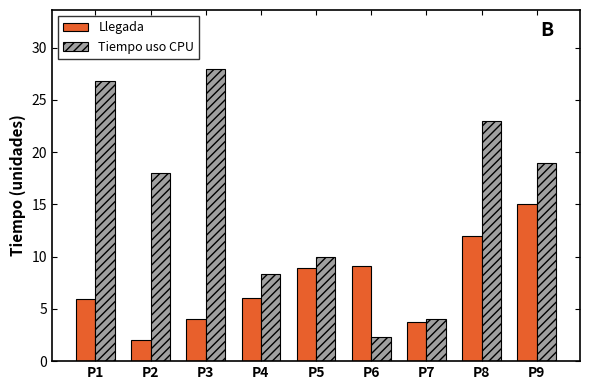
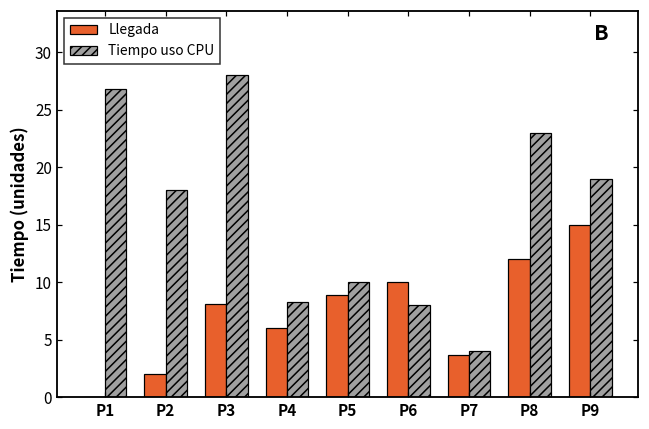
  {
    "Llegada": {
-     "P1": 5.9,
+     "P1": 0.0,
      "P2": 2.0,
-     "P3": 4.0,
+     "P3": 8.1,
      "P4": 6.0,
      "P5": 8.9,
-     "P6": 9.1,
+     "P6": 10.0,
      "P7": 3.7,
      "P8": 12.0,
      "P9": 15.0
    },
    "Tiempo uso CPU": {
      "P1": 26.8,
      "P2": 18.0,
      "P3": 28.0,
      "P4": 8.3,
      "P5": 10.0,
-     "P6": 2.3,
+     "P6": 8.0,
      "P7": 4.0,
      "P8": 23.0,
      "P9": 19.0
    }
  }
